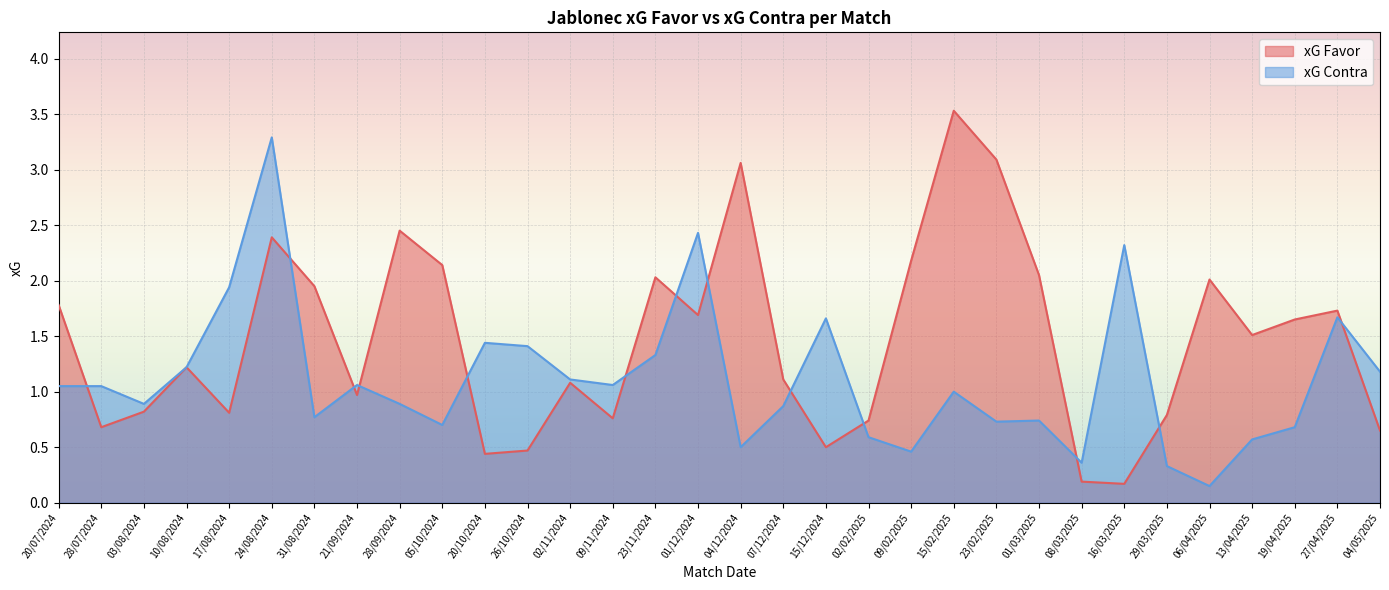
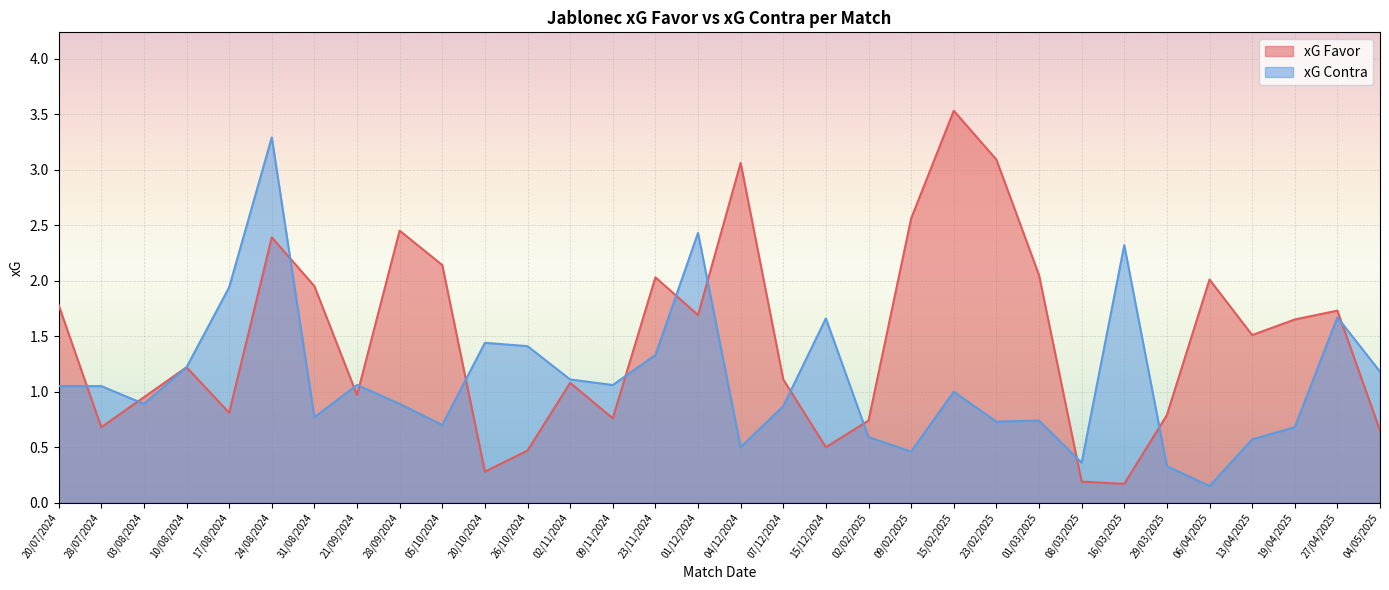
  {
    "xG Favor": {
      "20/07/2024": 1.78,
      "28/07/2024": 0.68,
-     "03/08/2024": 0.82,
+     "03/08/2024": 0.95,
      "17/08/2024": 0.81,
      "24/08/2024": 2.39,
      "31/08/2024": 1.95,
      "21/09/2024": 0.97,
      "28/09/2024": 2.45,
      "05/10/2024": 2.14,
-     "20/10/2024": 0.44,
+     "20/10/2024": 0.28,
      "26/10/2024": 0.47,
      "02/11/2024": 1.08,
      "09/11/2024": 0.76,
      "23/11/2024": 2.03,
      "01/12/2024": 1.69,
      "04/12/2024": 3.06,
      "07/12/2024": 1.11,
      "15/12/2024": 0.50,
      "02/02/2025": 0.74,
-     "09/02/2025": 2.18,
+     "09/02/2025": 2.56,
      "15/02/2025": 3.53,
      "23/02/2025": 3.09,
      "01/03/2025": 2.05,
      "08/03/2025": 0.19,
      "16/03/2025": 0.17,
      "29/03/2025": 0.79,
      "06/04/2025": 2.01,
      "13/04/2025": 1.51,
      "19/04/2025": 1.65,
      "27/04/2025": 1.73,
      "04/05/2025": 0.65
    },
    "xG Contra": {
      "20/07/2024": 1.05,
      "28/07/2024": 1.05,
      "03/08/2024": 0.89,
      "17/08/2024": 1.94,
      "24/08/2024": 3.29,
      "31/08/2024": 0.77,
      "21/09/2024": 1.06,
      "28/09/2024": 0.89,
      "05/10/2024": 0.70,
      "20/10/2024": 1.44,
      "26/10/2024": 1.41,
      "02/11/2024": 1.11,
      "09/11/2024": 1.06,
      "23/11/2024": 1.33,
      "01/12/2024": 2.43,
      "04/12/2024": 0.50,
      "07/12/2024": 0.87,
      "15/12/2024": 1.66,
      "02/02/2025": 0.59,
      "09/02/2025": 0.46,
      "15/02/2025": 1.00,
      "23/02/2025": 0.73,
      "01/03/2025": 0.74,
      "08/03/2025": 0.36,
      "16/03/2025": 2.32,
      "29/03/2025": 0.33,
      "06/04/2025": 0.15,
      "13/04/2025": 0.57,
      "19/04/2025": 0.68,
      "27/04/2025": 1.67,
      "04/05/2025": 1.18
    }
  }
